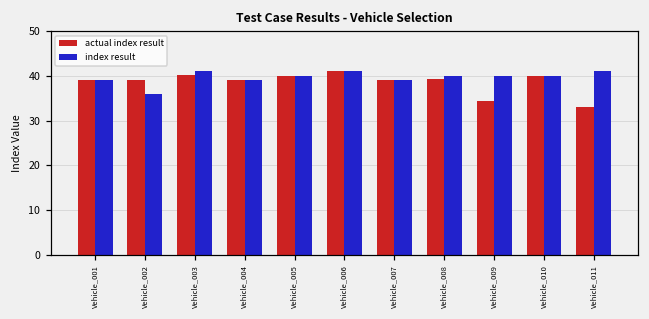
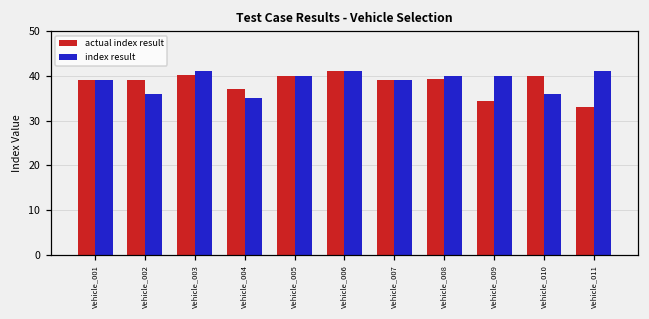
  {
    "actual index result": {
      "Vehicle_001": 39,
      "Vehicle_002": 39,
      "Vehicle_003": 40,
-     "Vehicle_004": 39,
+     "Vehicle_004": 37,
      "Vehicle_005": 40,
      "Vehicle_006": 41,
      "Vehicle_007": 39,
      "Vehicle_008": 39,
      "Vehicle_009": 34,
      "Vehicle_010": 40,
      "Vehicle_011": 33
    },
    "index result": {
      "Vehicle_001": 39,
      "Vehicle_002": 36,
      "Vehicle_003": 41,
-     "Vehicle_004": 39,
+     "Vehicle_004": 35,
      "Vehicle_005": 40,
      "Vehicle_006": 41,
      "Vehicle_007": 39,
      "Vehicle_008": 40,
      "Vehicle_009": 40,
-     "Vehicle_010": 40,
+     "Vehicle_010": 36,
      "Vehicle_011": 41
    }
  }
